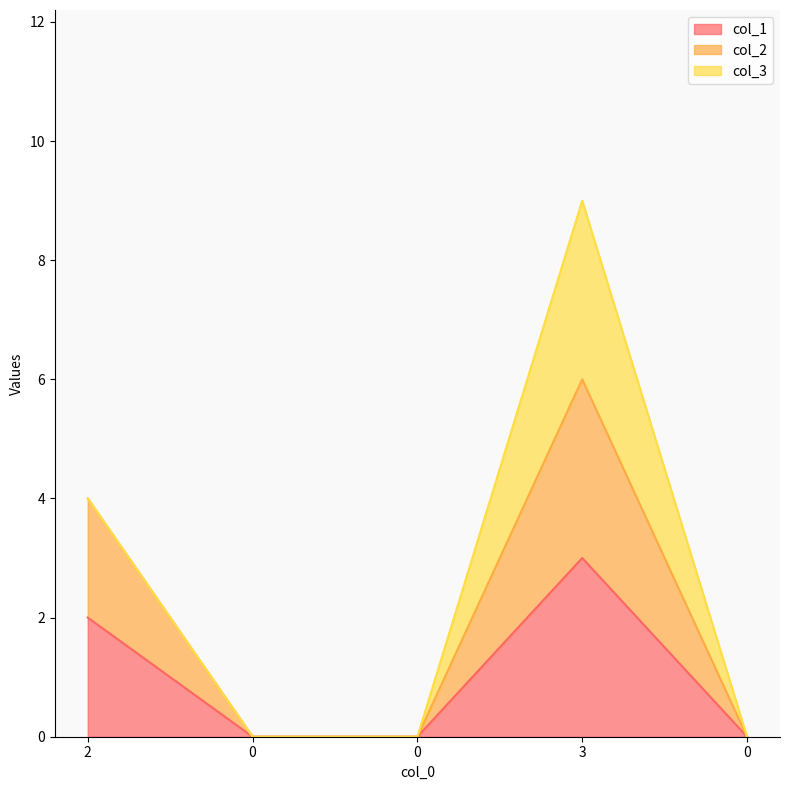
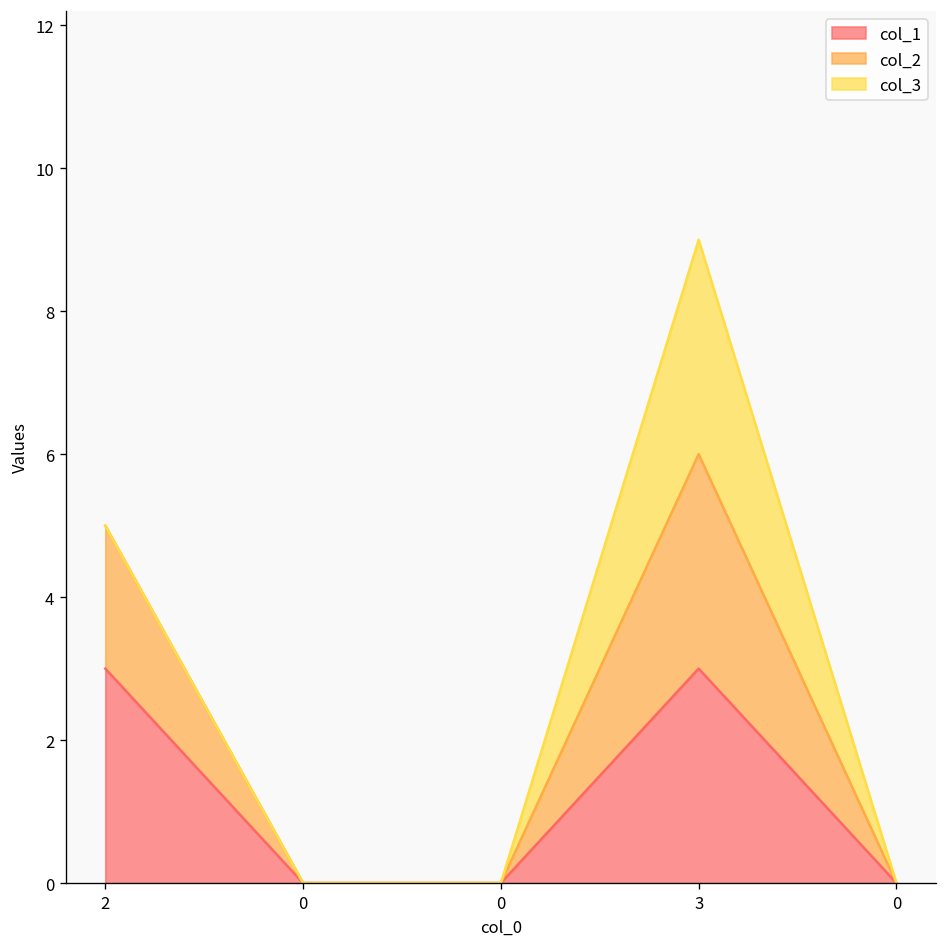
  {
    "col_1": {
-     "2": 2,
+     "2": 3,
      "3": 3
    }
  }
